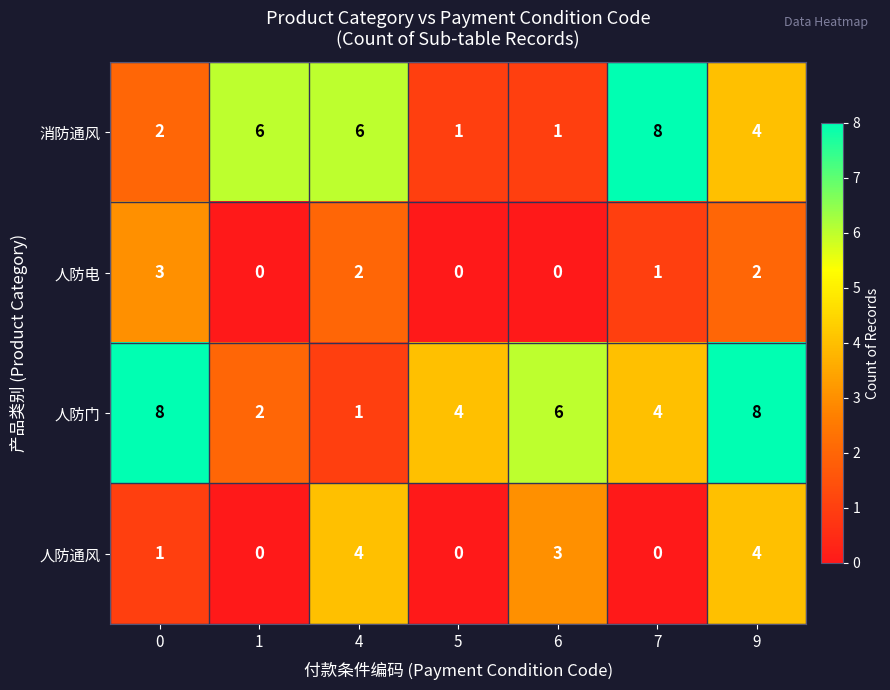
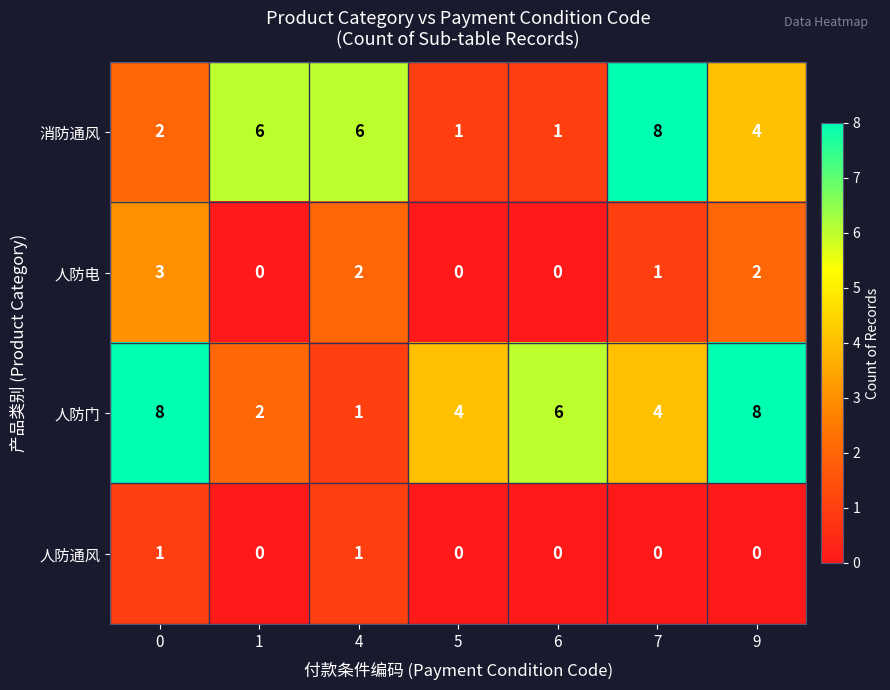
  {
    "消防通风": {
      "0": 2,
      "1": 6,
      "4": 6,
      "5": 1,
      "6": 1,
      "7": 8,
      "9": 4
    },
    "人防电": {
      "0": 3,
      "1": 0,
      "4": 2,
      "5": 0,
      "6": 0,
      "7": 1,
      "9": 2
    },
    "人防门": {
      "0": 8,
      "1": 2,
      "4": 1,
      "5": 4,
      "6": 6,
      "7": 4,
      "9": 8
    },
    "人防通风": {
      "0": 1,
      "1": 0,
-     "4": 4,
+     "4": 1,
      "5": 0,
-     "6": 3,
+     "6": 0,
      "7": 0,
-     "9": 4
+     "9": 0
    }
  }
